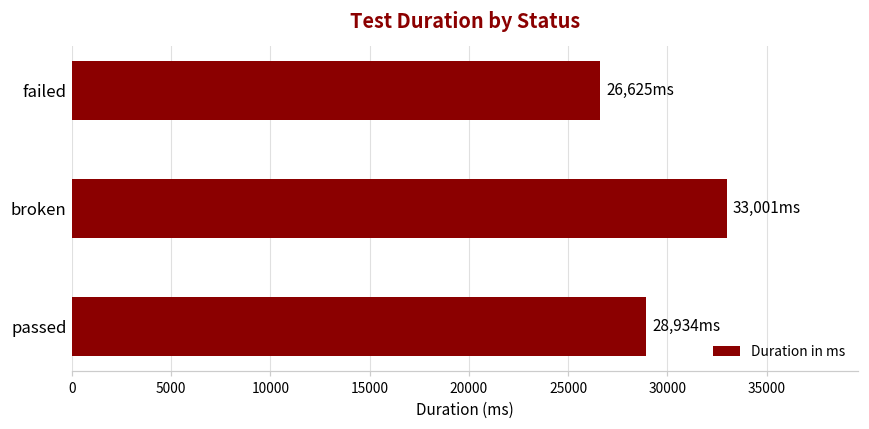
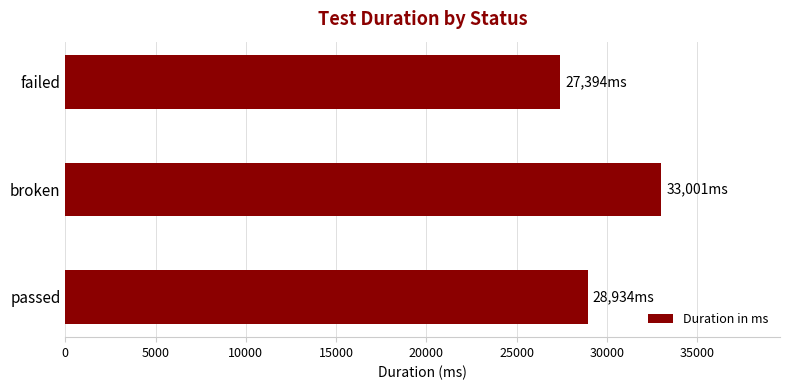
  {
-   "failed": "26,625",
+   "failed": "27,394",
    "broken": "33,001",
    "passed": "28,934"
  }
